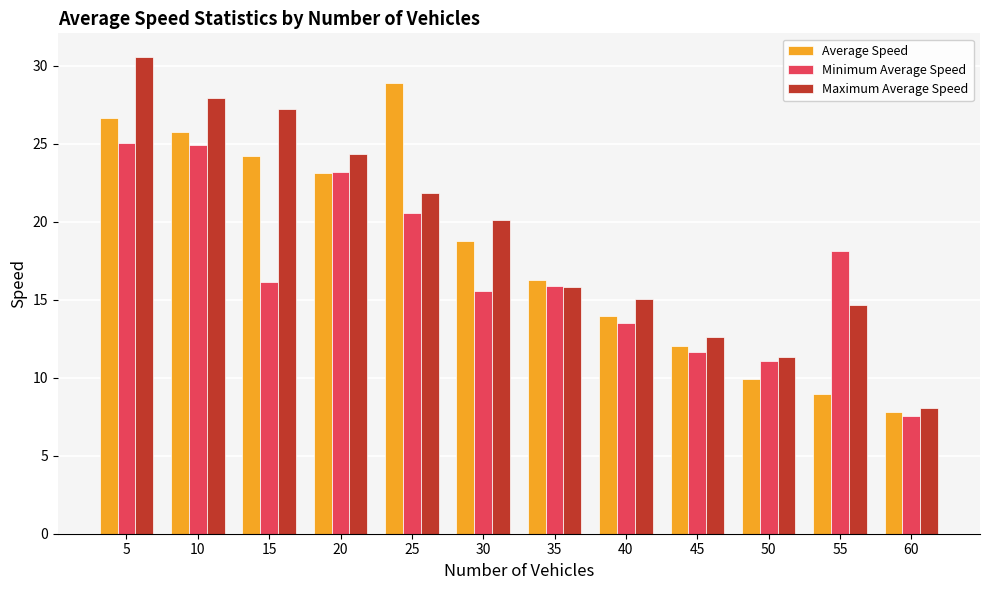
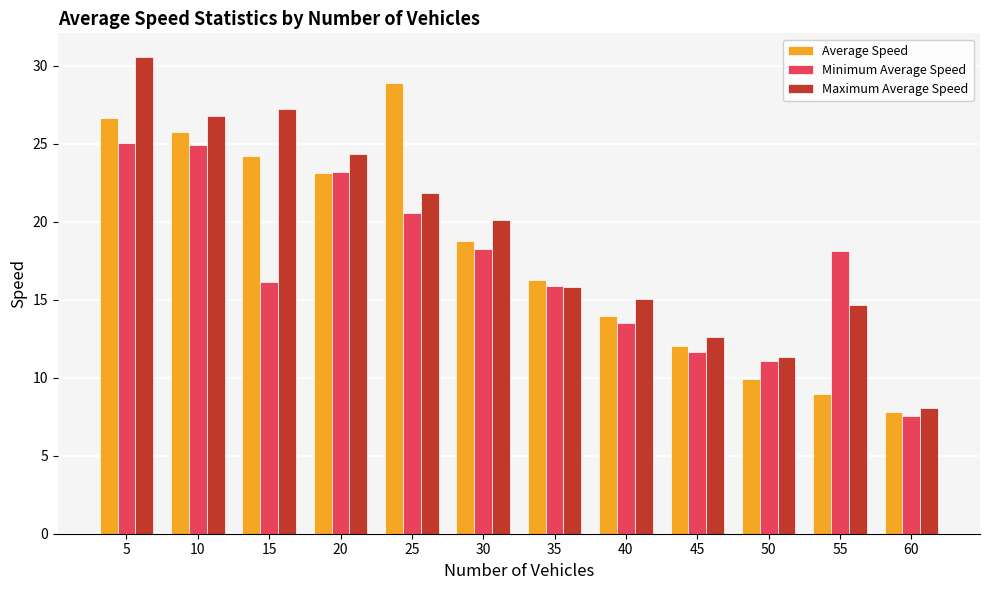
  {
    "Average Speed": {
      "5": 26.6,
      "10": 25.8,
      "15": 24.2,
      "20": 23.1,
      "25": 28.9,
      "30": 18.8,
      "35": 16.3,
      "40": 14.0,
      "45": 12.1,
      "50": 9.9,
      "55": 9.0,
      "60": 7.8
    },
    "Minimum Average Speed": {
      "5": 25.0,
      "10": 24.9,
      "15": 16.1,
      "20": 23.2,
      "25": 20.6,
-     "30": 15.6,
+     "30": 18.2,
      "35": 15.9,
      "40": 13.5,
      "45": 11.7,
      "50": 11.1,
      "55": 18.2,
      "60": 7.5
    },
    "Maximum Average Speed": {
      "5": 30.6,
-     "10": 27.9,
+     "10": 26.8,
      "15": 27.2,
      "20": 24.4,
      "25": 21.8,
      "30": 20.1,
      "35": 15.8,
      "40": 15.0,
      "45": 12.6,
      "50": 11.4,
      "55": 14.6,
      "60": 8.0
    }
  }
